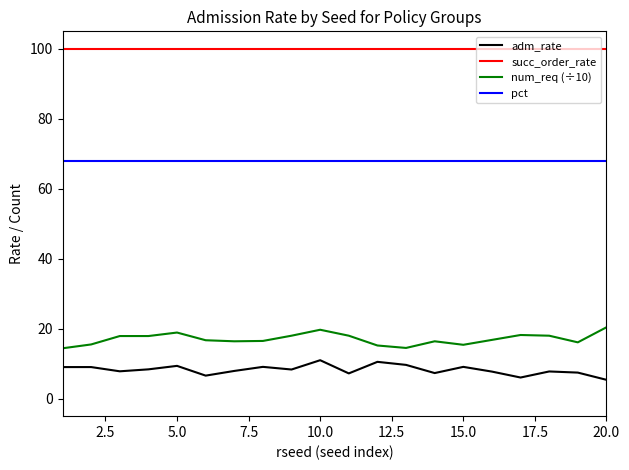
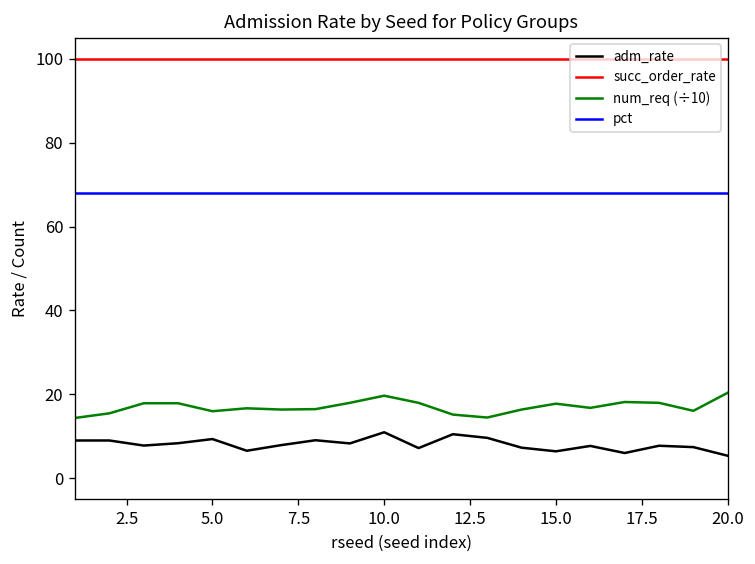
  {
    "adm_rate": {
      "5.0": 9,
      "10.0": 11,
-     "15.0": 9,
+     "15.0": 6,
      "20.0": 5
    },
    "succ_order_rate": {
      "5.0": 100,
      "10.0": 100,
      "15.0": 100,
      "20.0": 100
    },
    "num_req (÷10)": {
-     "5.0": 19,
+     "5.0": 16,
      "10.0": 20,
-     "15.0": 15,
+     "15.0": 18,
      "20.0": 20
    },
    "pct": {
      "5.0": 68,
      "10.0": 68,
      "15.0": 68,
      "20.0": 68
    }
  }
